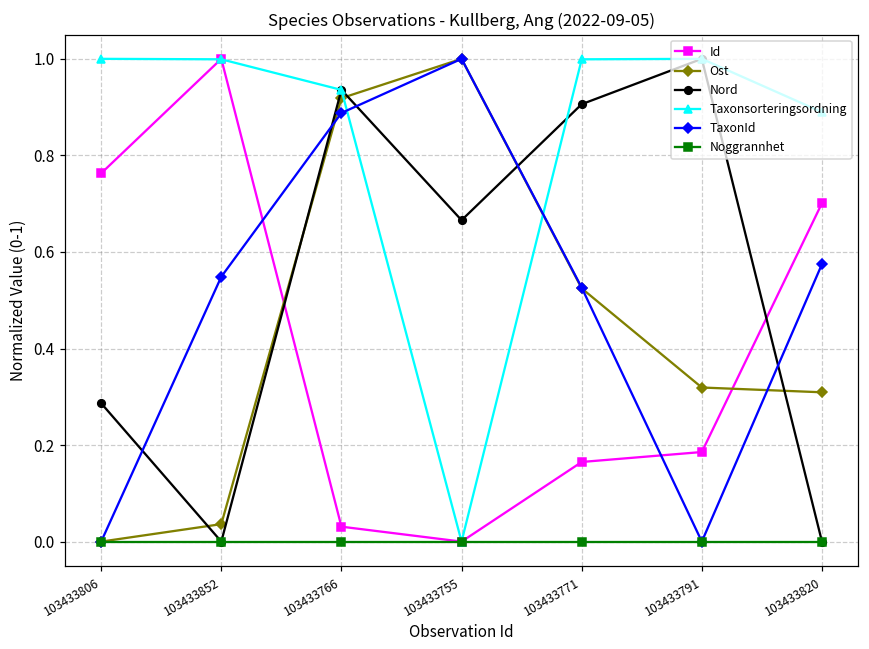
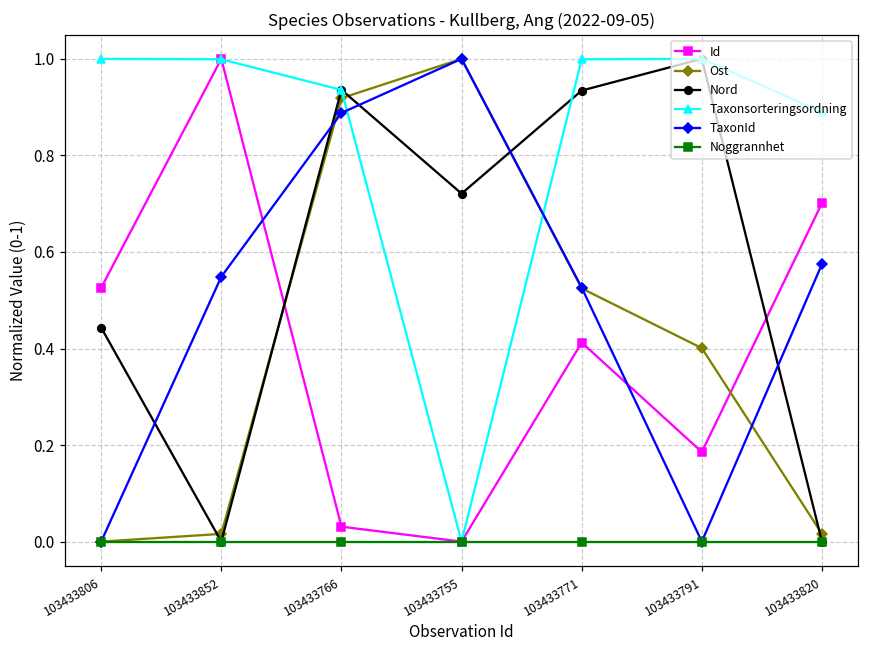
  {
    "Id": {
-     "103433806": 0.76,
+     "103433806": 0.53,
      "103433766": 0.03,
-     "103433771": 0.16,
+     "103433771": 0.41,
      "103433791": 0.19,
      "103433820": 0.70
    },
    "Ost": {
-     "103433852": 0.04,
+     "103433852": 0.02,
      "103433766": 0.92,
-     "103433791": 0.32,
-     "103433820": 0.31
+     "103433791": 0.40,
+     "103433820": 0.02
    },
    "Nord": {
-     "103433806": 0.29,
-     "103433755": 0.67,
-     "103433771": 0.91
+     "103433806": 0.44,
+     "103433755": 0.72,
+     "103433771": 0.93
    },
    "Taxonsorteringsordning": {
      "103433806": 1.00,
      "103433771": 1.00
    },
    "TaxonId": {
      "103433852": 0.55,
      "103433766": 0.89,
      "103433820": 0.57
    },
    "Noggrannhet": {
      "103433766": 0.00,
      "103433771": 0.00
    }
  }
